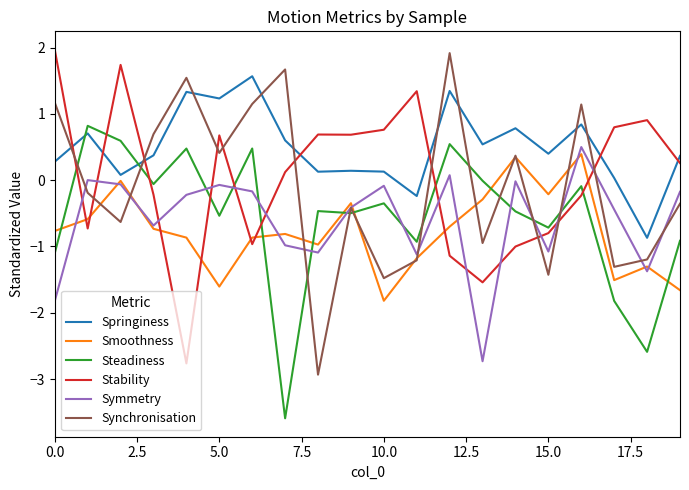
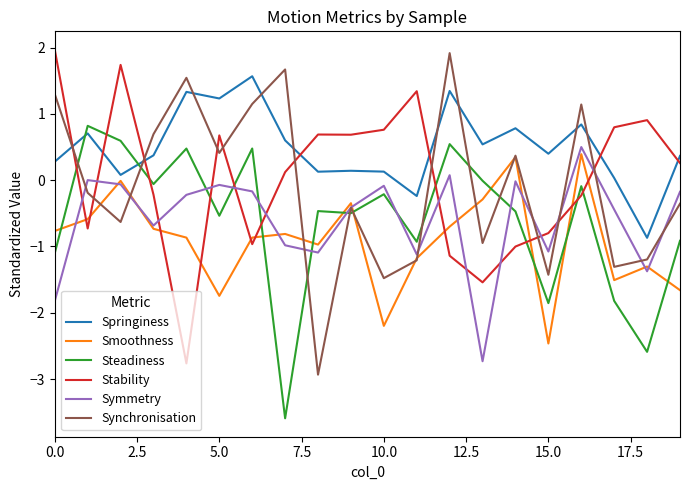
  {
    "Springiness": {
      "0.0": 0.3,
      "5.0": 1.2,
      "10.0": 0.1,
      "15.0": 0.4
    },
    "Smoothness": {
      "0.0": -0.8,
-     "5.0": -1.6,
-     "10.0": -1.8,
-     "15.0": -0.2
+     "5.0": -1.7,
+     "10.0": -2.2,
+     "15.0": -2.5
    },
    "Steadiness": {
      "0.0": -1.1,
      "5.0": -0.5,
-     "10.0": -0.3,
-     "15.0": -0.7
+     "10.0": -0.2,
+     "15.0": -1.9
    },
    "Stability": {
      "0.0": 2.0,
      "5.0": 0.7,
      "10.0": 0.8,
      "15.0": -0.8
    },
    "Symmetry": {
      "0.0": -1.8,
      "5.0": -0.1,
      "10.0": -0.1,
      "15.0": -1.1
    },
    "Synchronisation": {
-     "0.0": 1.2,
+     "0.0": 1.3,
      "5.0": 0.4,
      "10.0": -1.5,
      "15.0": -1.4
    }
  }
